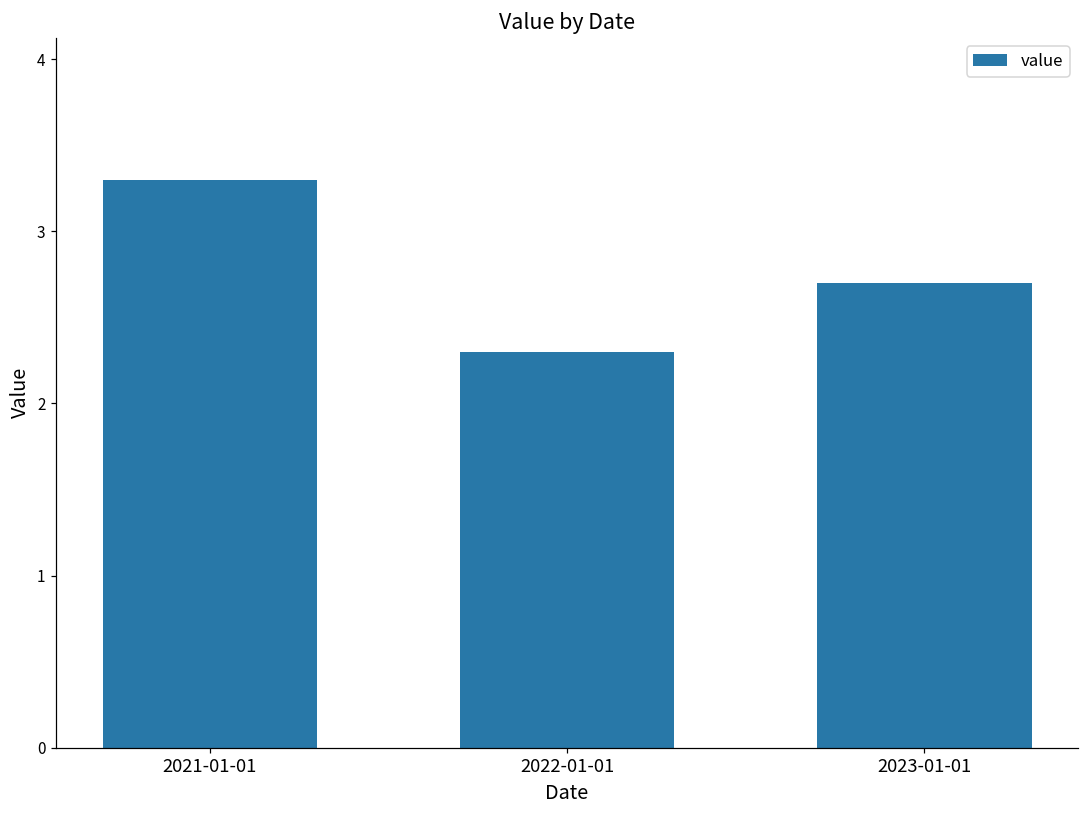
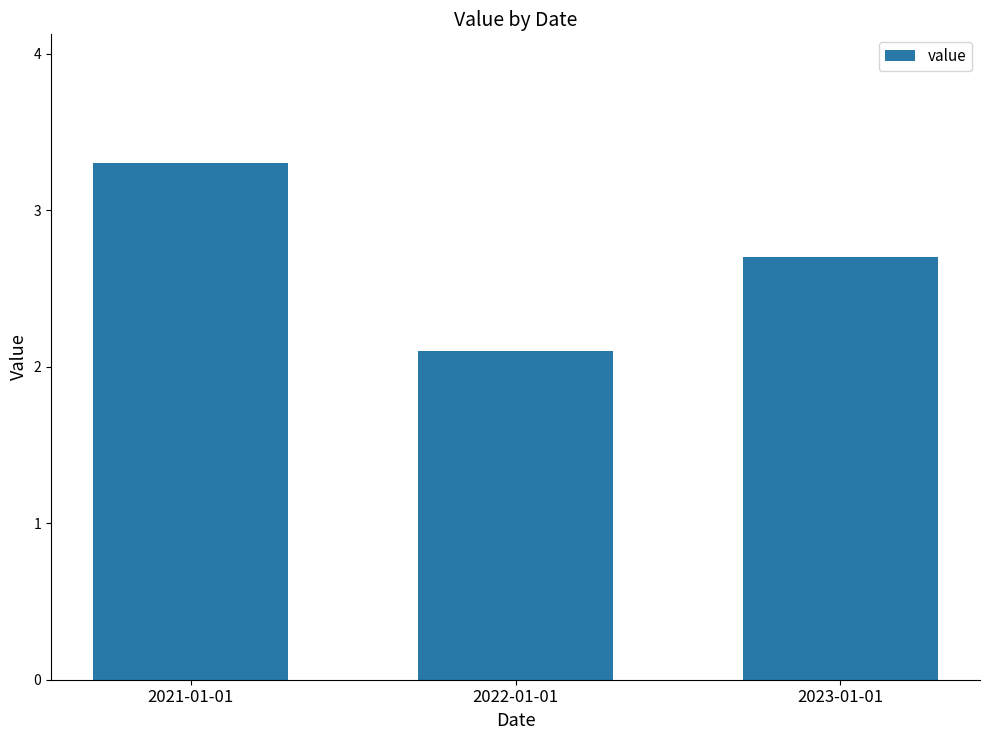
  {
    "2021-01-01": 3.3,
-   "2022-01-01": 2.3,
+   "2022-01-01": 2.1,
    "2023-01-01": 2.7
  }
